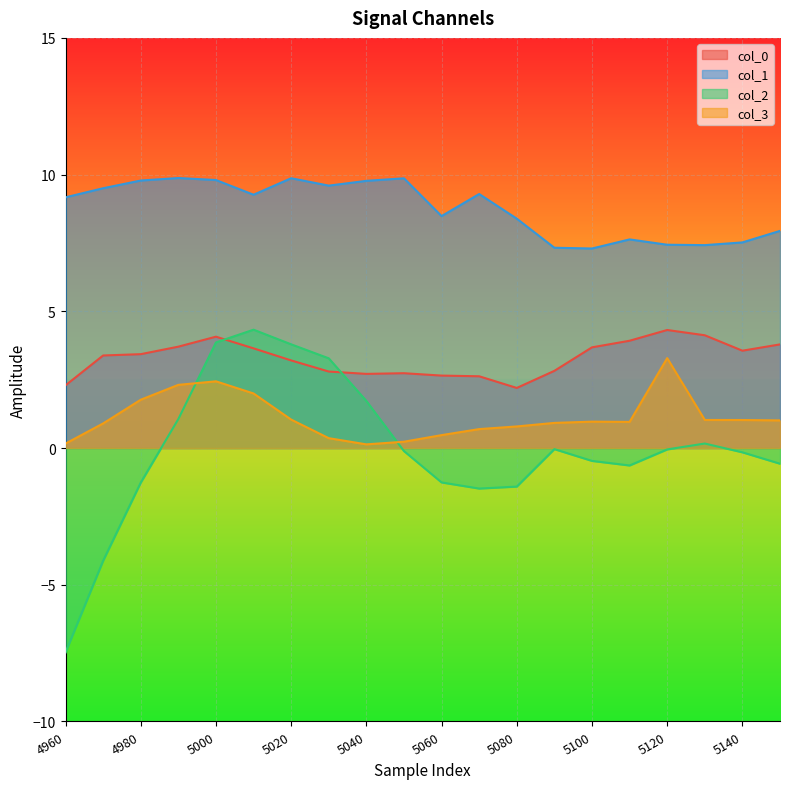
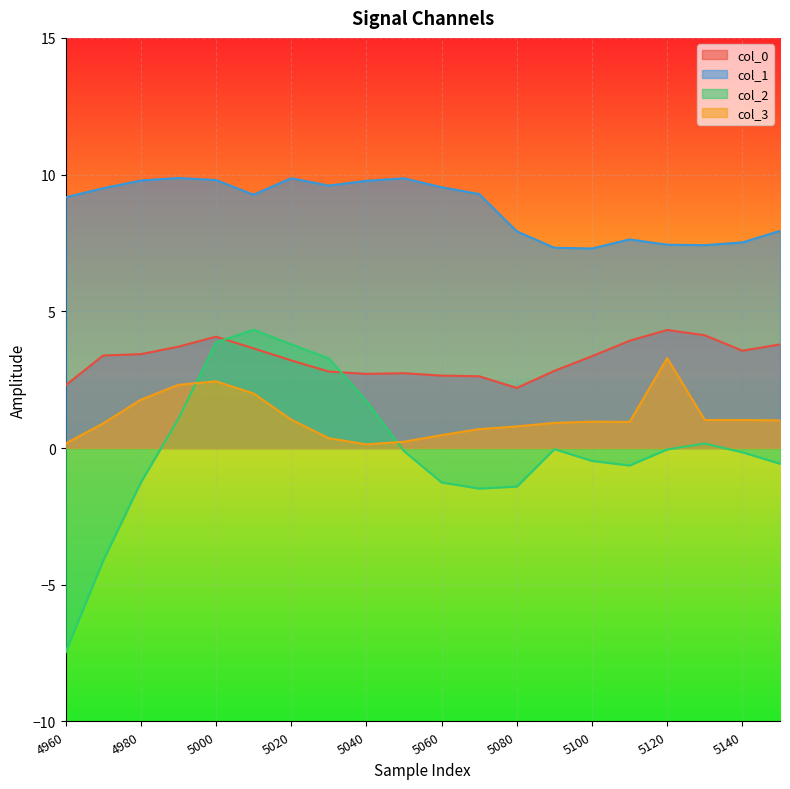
  {
    "col_0": {
      "4960": 2.3,
      "4980": 3.4,
      "5000": 4.1,
      "5020": 3.2,
      "5040": 2.7,
      "5060": 2.6,
      "5080": 2.2,
-     "5100": 3.7,
+     "5100": 3.4,
      "5120": 4.3,
      "5140": 3.6
    },
    "col_1": {
      "4960": 9.2,
      "4980": 9.8,
      "5000": 9.8,
      "5020": 9.9,
      "5040": 9.8,
-     "5060": 8.5,
-     "5080": 8.4,
+     "5060": 9.5,
+     "5080": 7.9,
      "5100": 7.3,
      "5120": 7.4,
      "5140": 7.5
    },
    "col_3": {
      "4960": 0.2,
      "4980": 1.8,
      "5000": 2.4,
      "5020": 1.0,
      "5040": 0.1,
      "5060": 0.5,
      "5080": 0.8,
      "5100": 1.0,
      "5120": 3.3,
      "5140": 1.0
    }
  }
